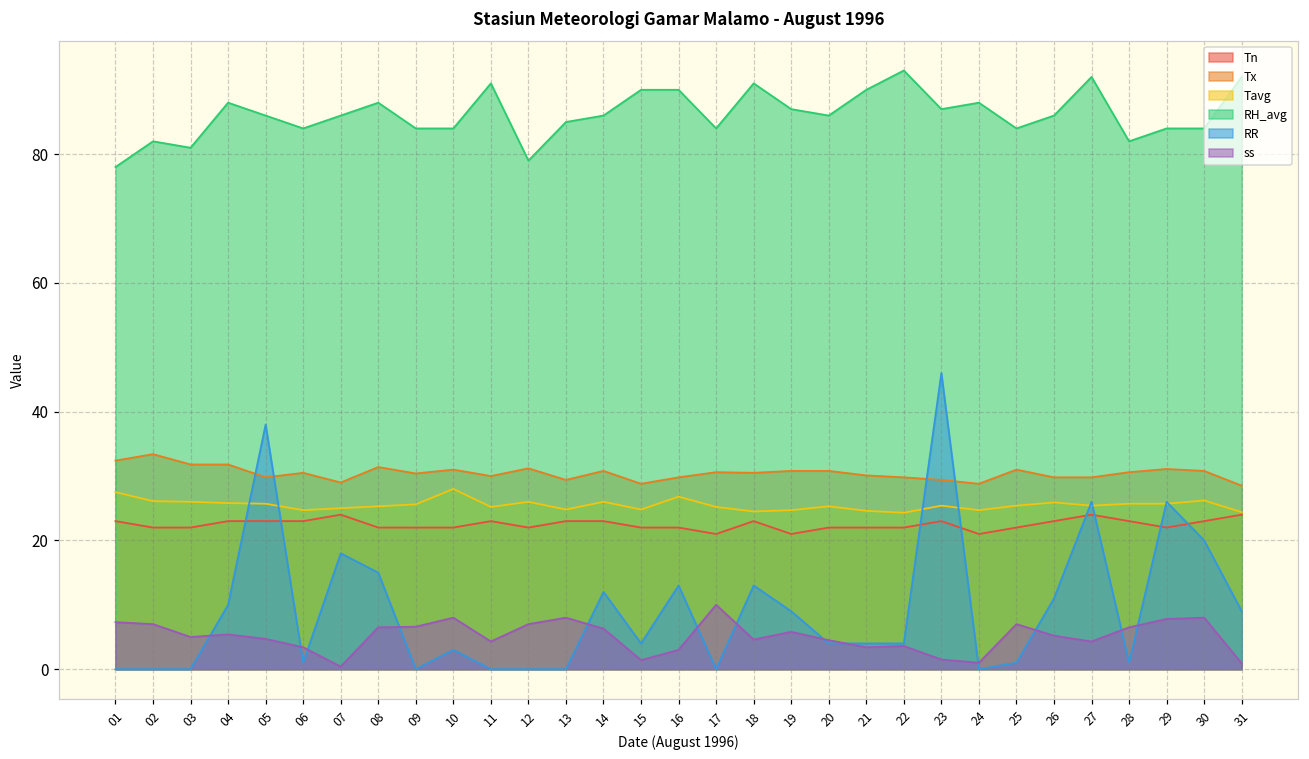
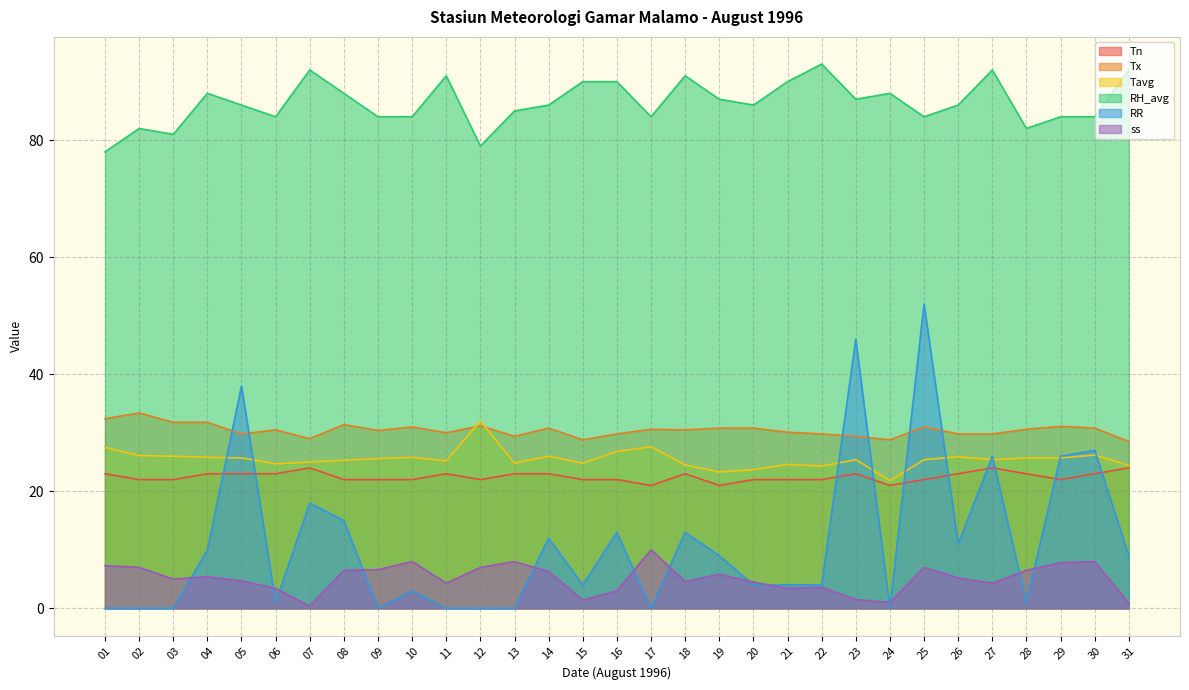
  {
    "Tavg": {
      "01": 28,
      "02": 26,
      "03": 26,
      "04": 26,
      "05": 26,
      "06": 25,
      "07": 25,
      "08": 25,
      "09": 26,
-     "10": 28,
+     "10": 26,
      "11": 25,
-     "12": 26,
+     "12": 32,
      "13": 25,
      "14": 26,
      "15": 25,
      "16": 27,
-     "17": 25,
+     "17": 28,
      "18": 25,
-     "19": 25,
-     "20": 25,
+     "19": 23,
+     "20": 24,
      "21": 25,
      "22": 24,
      "23": 25,
-     "24": 25,
+     "24": 22,
      "25": 25,
      "26": 26,
      "27": 25,
      "28": 26,
      "30": 26
    },
    "RH_avg": {
      "01": 78,
      "02": 82,
      "03": 81,
      "04": 88,
      "05": 86,
      "06": 84,
-     "07": 86,
+     "07": 92,
      "08": 88,
      "09": 84,
      "10": 84,
      "11": 91,
      "12": 79,
      "13": 85,
      "14": 86,
      "15": 90,
      "16": 90,
      "17": 84,
      "18": 91,
      "19": 87,
      "20": 86,
      "21": 90,
      "22": 93,
      "23": 87,
      "24": 88,
      "25": 84,
      "26": 86,
      "27": 92,
      "28": 82,
      "29": 84
    },
    "RR": {
      "01": 0,
      "02": 0,
      "03": 0,
      "04": 10,
      "05": 38,
      "06": 1,
      "07": 18,
      "08": 15,
      "09": 0,
      "10": 3,
      "11": 0,
      "12": 0,
      "13": 0,
      "14": 12,
      "15": 4,
      "16": 13,
      "17": 0,
      "18": 13,
      "19": 9,
      "20": 4,
      "21": 4,
      "23": 46,
      "24": 0,
-     "25": 1,
+     "25": 52,
      "26": 11,
      "27": 26,
      "28": 1,
-     "30": 20,
+     "30": 27,
      "31": 9
    },
    "ss": {
      "01": 7,
      "02": 7,
      "03": 5,
      "04": 5,
      "05": 5,
      "06": 3,
      "07": 0,
      "08": 7,
      "09": 7,
      "10": 8,
      "11": 4,
      "12": 7,
      "13": 8,
      "14": 6,
      "15": 1,
      "16": 3,
      "17": 10,
      "18": 5,
      "19": 6,
      "20": 5,
      "21": 3,
      "23": 2,
      "24": 1,
      "25": 7,
      "26": 5,
      "27": 4,
      "28": 7,
      "29": 8,
      "30": 8,
      "31": 1
    }
  }
